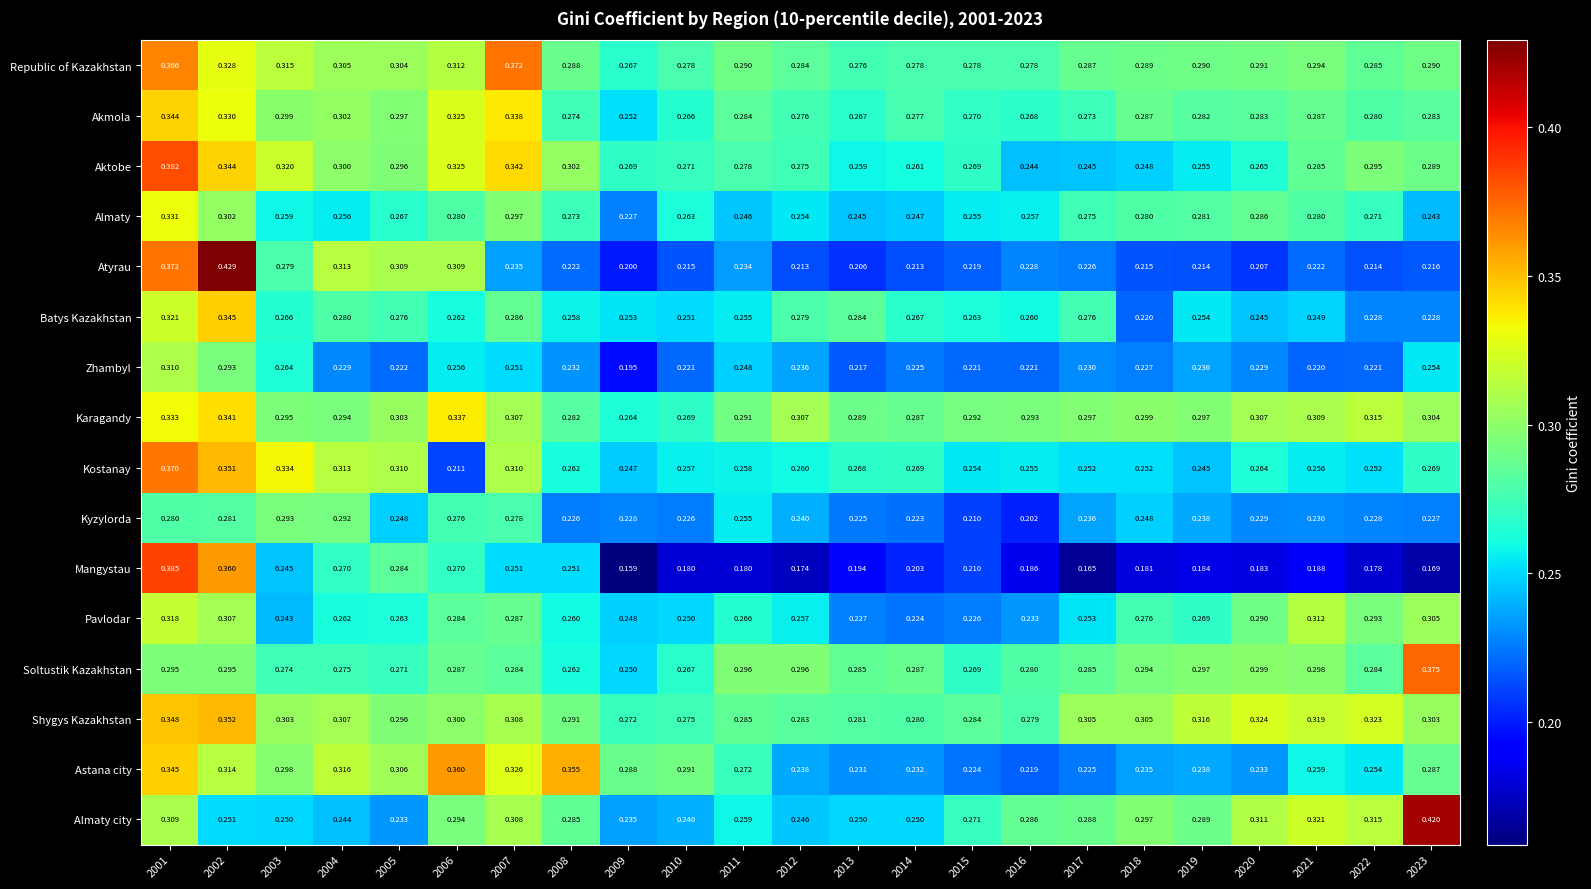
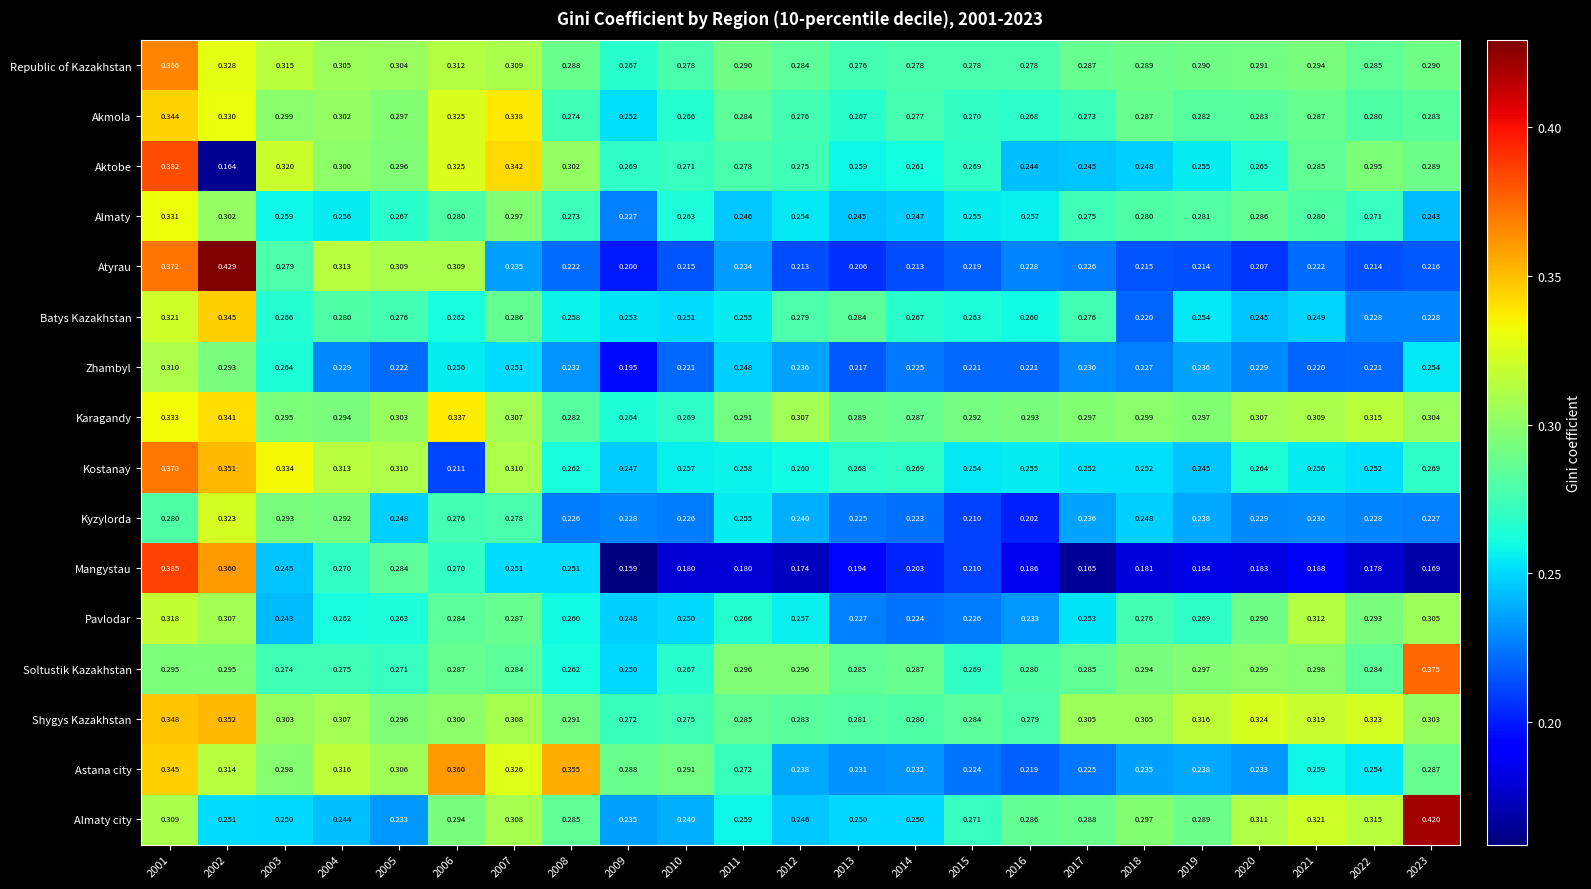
  {
    "Republic of Kazakhstan": {
      "2001": 0.366,
      "2002": 0.328,
      "2003": 0.315,
      "2004": 0.305,
      "2005": 0.304,
      "2006": 0.312,
-     "2007": 0.372,
+     "2007": 0.309,
      "2008": 0.288,
      "2009": 0.267,
      "2010": 0.278,
      "2011": 0.290,
      "2012": 0.284,
      "2013": 0.276,
      "2014": 0.278,
      "2015": 0.278,
      "2016": 0.278,
      "2017": 0.287,
      "2018": 0.289,
      "2019": 0.290,
      "2020": 0.291,
      "2021": 0.294,
      "2022": 0.285,
      "2023": 0.290
    },
    "Aktobe": {
      "2001": 0.382,
-     "2002": 0.344,
+     "2002": 0.164,
      "2003": 0.320,
      "2004": 0.300,
      "2005": 0.296,
      "2006": 0.325,
      "2007": 0.342,
      "2008": 0.302,
      "2009": 0.269,
      "2010": 0.271,
      "2011": 0.278,
      "2012": 0.275,
      "2013": 0.259,
      "2014": 0.261,
      "2015": 0.269,
      "2016": 0.244,
      "2017": 0.245,
      "2018": 0.248,
      "2019": 0.255,
      "2020": 0.265,
      "2021": 0.285,
      "2022": 0.295,
      "2023": 0.289
    },
    "Kyzylorda": {
      "2001": 0.280,
-     "2002": 0.281,
+     "2002": 0.323,
      "2003": 0.293,
      "2004": 0.292,
      "2005": 0.248,
      "2006": 0.276,
      "2007": 0.278,
      "2008": 0.226,
      "2009": 0.228,
      "2010": 0.226,
      "2011": 0.255,
      "2012": 0.240,
      "2013": 0.225,
      "2014": 0.223,
      "2015": 0.210,
      "2016": 0.202,
      "2017": 0.236,
      "2018": 0.248,
      "2019": 0.238,
      "2020": 0.229,
      "2021": 0.230,
      "2022": 0.228,
      "2023": 0.227
    }
  }
